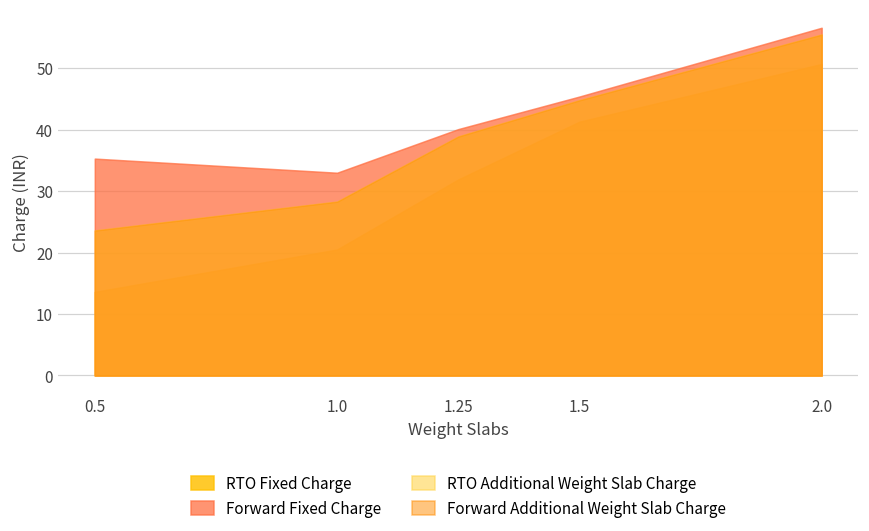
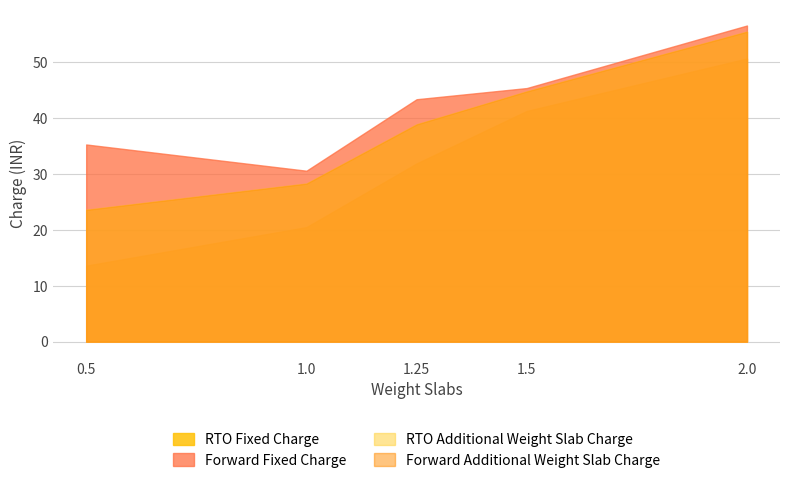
  {
    "Forward Fixed Charge": {
      "0.5": 35,
-     "1.0": 33,
-     "1.25": 40,
+     "1.0": 31,
+     "1.25": 43,
      "1.5": 45,
      "2.0": 57
    }
  }
